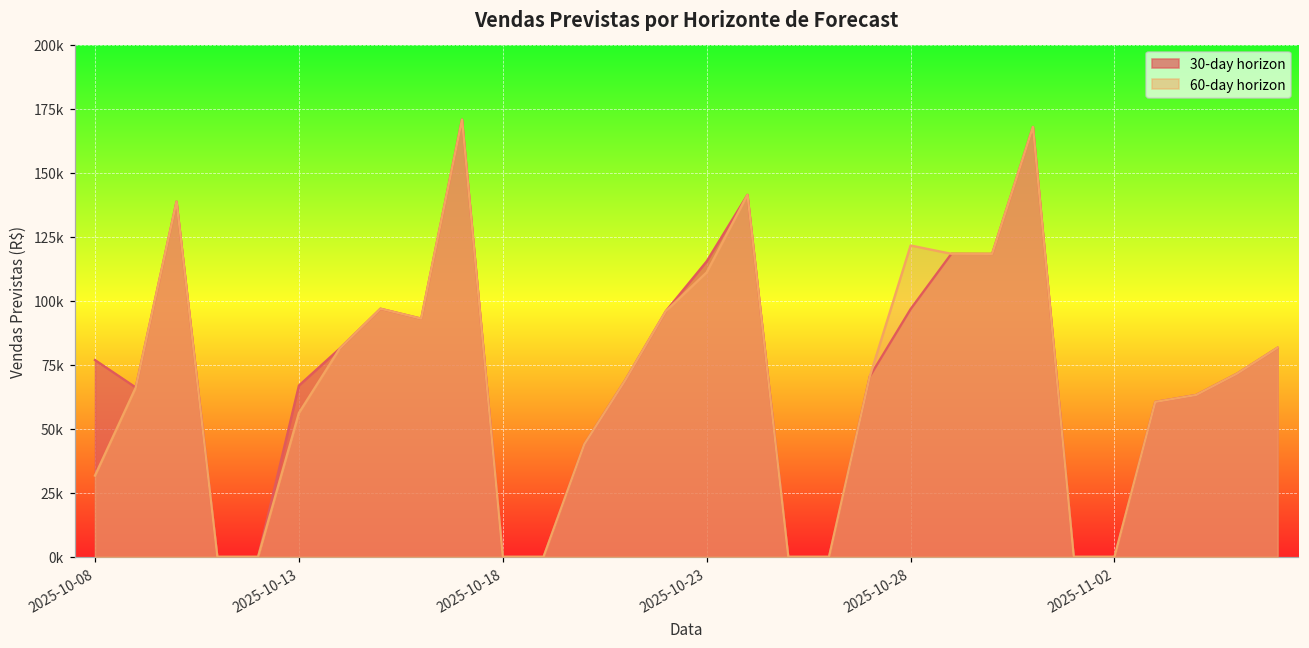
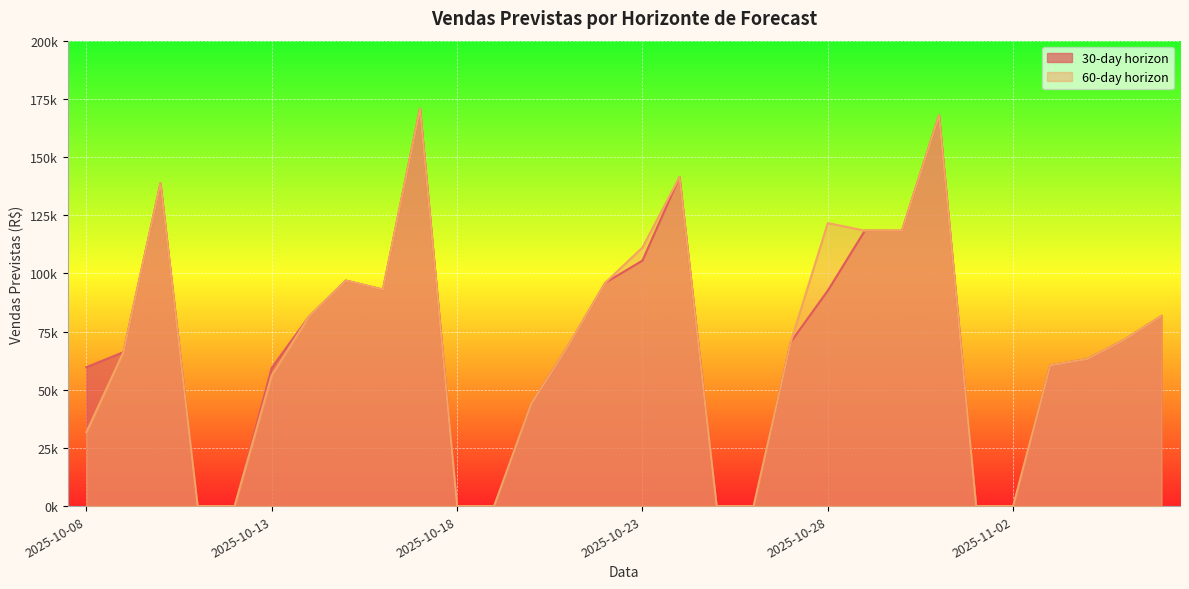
  {
    "30-day horizon": {
-     "2025-10-08": 77000,
-     "2025-10-13": 67000,
-     "2025-10-23": 115000,
-     "2025-10-28": 97000
+     "2025-10-08": 60000,
+     "2025-10-13": 59000,
+     "2025-10-23": 105000,
+     "2025-10-28": 93000
    },
    "60-day horizon": {
      "2025-10-08": 32000,
      "2025-10-13": 56000,
      "2025-10-23": 111000,
      "2025-10-28": 122000
    }
  }
